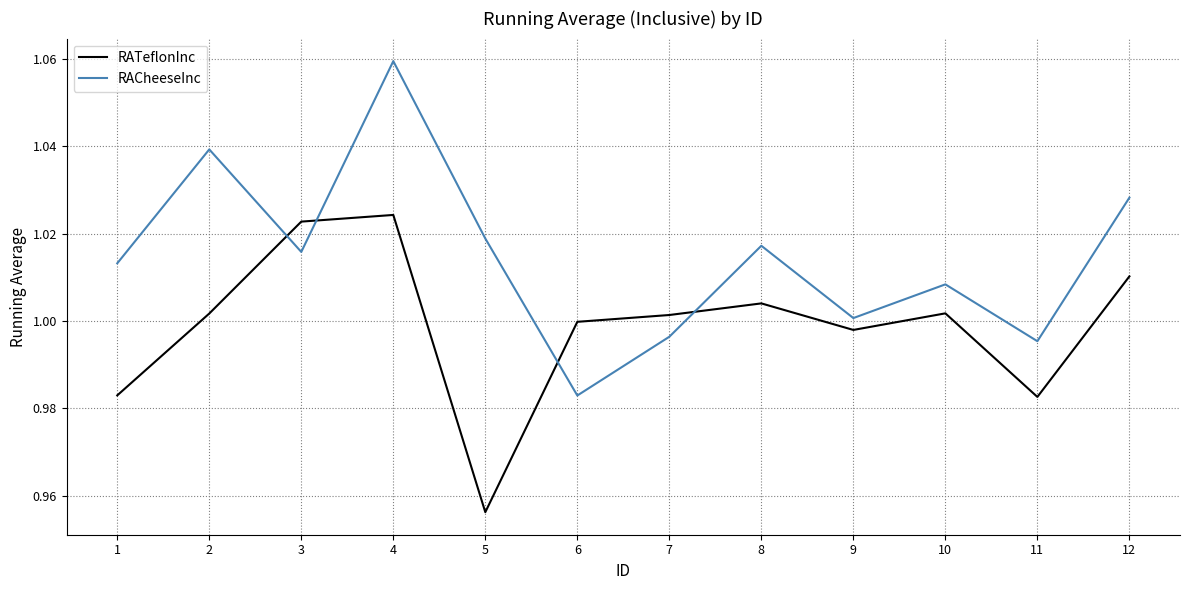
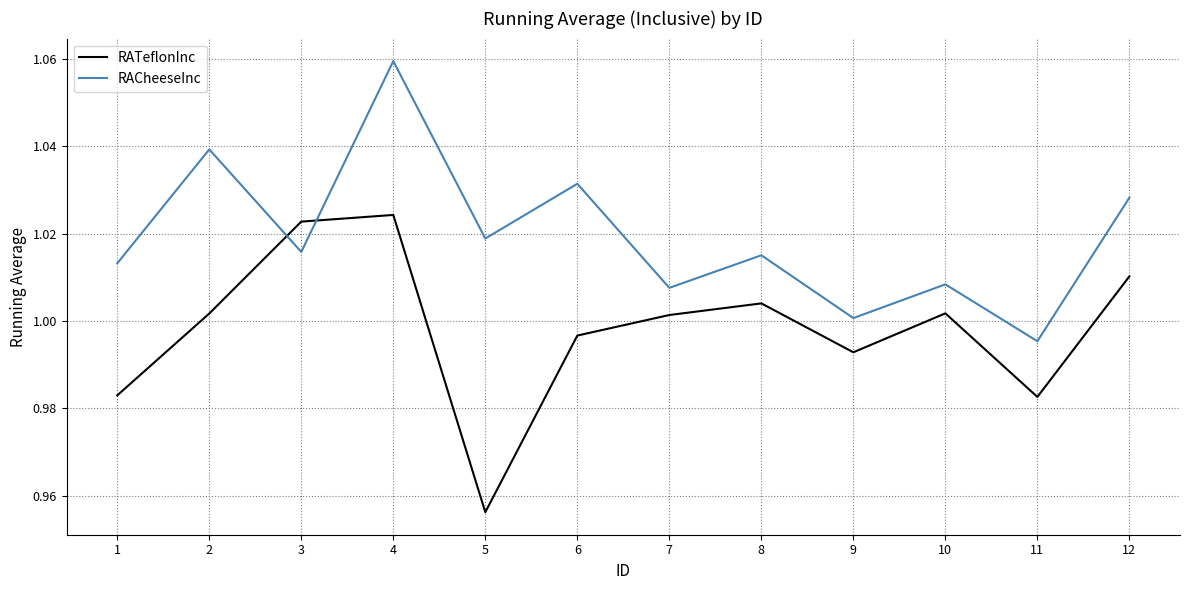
  {
    "RATeflonInc": {
      "1": 0.983,
      "2": 1.002,
      "3": 1.023,
      "4": 1.024,
      "5": 0.956,
-     "6": 1.000,
+     "6": 0.997,
      "7": 1.001,
      "8": 1.004,
-     "9": 0.998,
+     "9": 0.993,
      "10": 1.002,
      "11": 0.983,
      "12": 1.010
    },
    "RACheeseInc": {
      "1": 1.013,
      "2": 1.039,
      "3": 1.016,
      "4": 1.060,
      "5": 1.019,
-     "6": 0.983,
-     "7": 0.996,
-     "8": 1.017,
+     "6": 1.031,
+     "7": 1.008,
+     "8": 1.015,
      "9": 1.001,
      "10": 1.008,
      "11": 0.995,
      "12": 1.028
    }
  }
